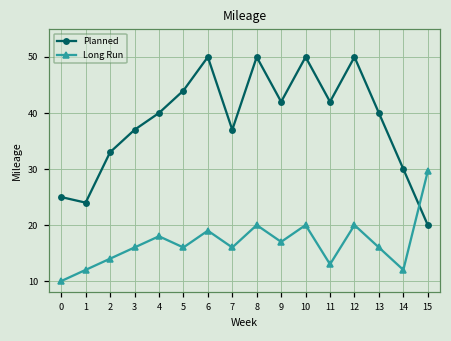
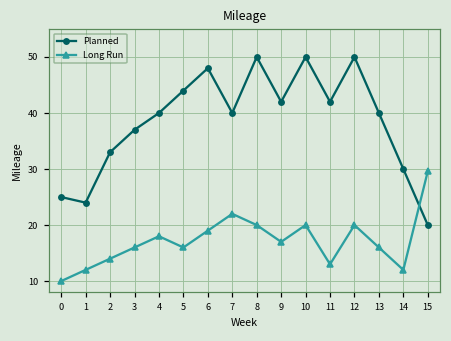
  {
    "Planned": {
      "0": 25,
      "1": 24,
      "2": 33,
      "3": 37,
      "4": 40,
      "5": 44,
-     "6": 50,
-     "7": 37,
+     "6": 48,
+     "7": 40,
      "8": 50,
      "9": 42,
      "10": 50,
      "11": 42,
      "12": 50,
      "13": 40,
      "14": 30,
      "15": 20
    },
    "Long Run": {
      "0": 10,
      "1": 12,
      "2": 14,
      "3": 16,
      "4": 18,
      "5": 16,
      "6": 19,
-     "7": 16,
+     "7": 22,
      "8": 20,
      "9": 17,
      "10": 20,
      "11": 13,
      "12": 20,
      "13": 16,
      "14": 12,
      "15": 30
    }
  }
